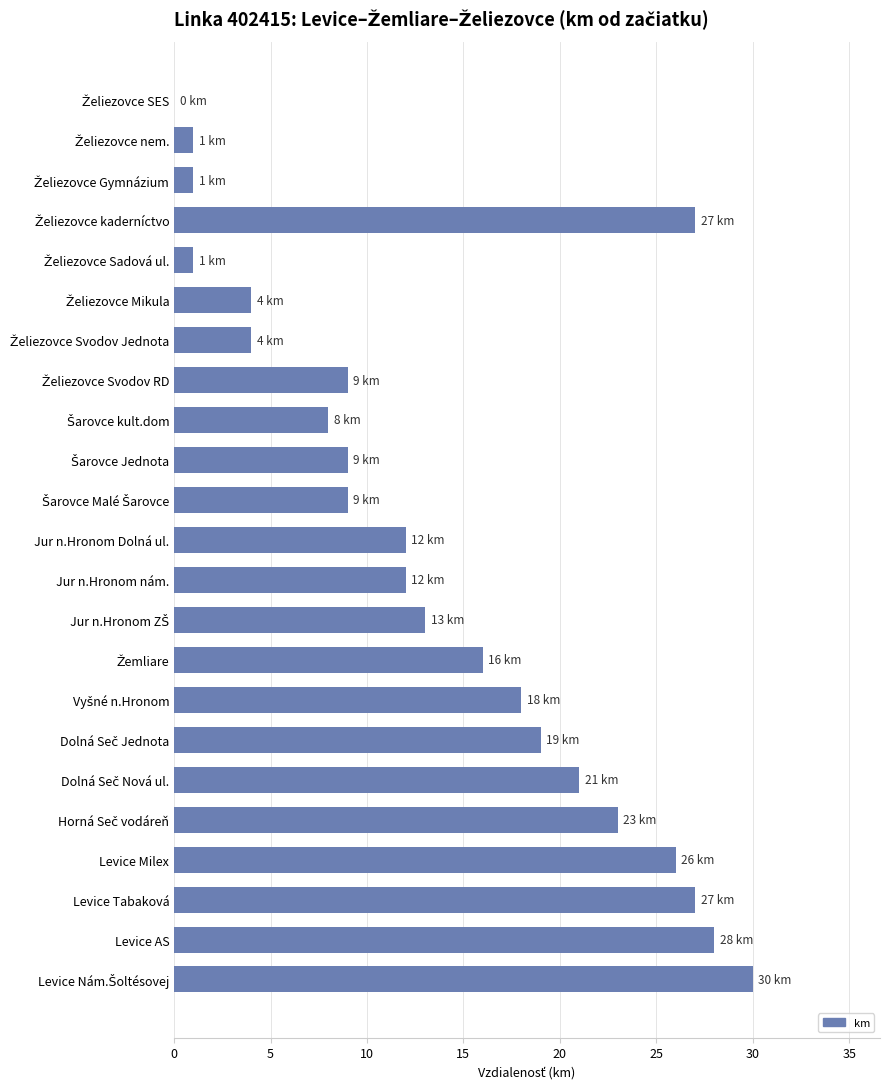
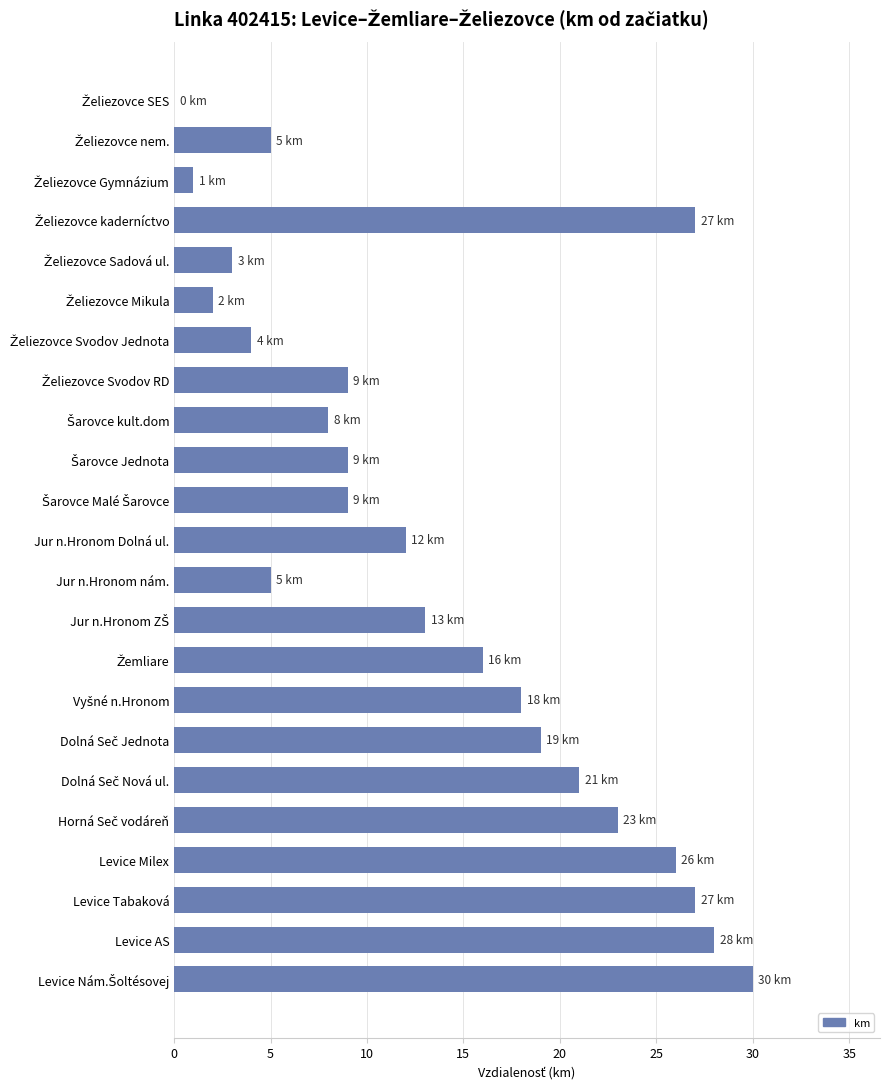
  {
    "Želiezovce SES": 0,
-   "Želiezovce nem.": 1,
+   "Želiezovce nem.": 5,
    "Želiezovce Gymnázium": 1,
    "Želiezovce kaderníctvo": 27,
-   "Želiezovce Sadová ul.": 1,
-   "Želiezovce Mikula": 4,
+   "Želiezovce Sadová ul.": 3,
+   "Želiezovce Mikula": 2,
    "Želiezovce Svodov Jednota": 4,
    "Želiezovce Svodov RD": 9,
    "Šarovce kult.dom": 8,
    "Šarovce Jednota": 9,
    "Šarovce Malé Šarovce": 9,
    "Jur n.Hronom Dolná ul.": 12,
-   "Jur n.Hronom nám.": 12,
+   "Jur n.Hronom nám.": 5,
    "Jur n.Hronom ZŠ": 13,
    "Žemliare": 16,
    "Vyšné n.Hronom": 18,
    "Dolná Seč Jednota": 19,
    "Dolná Seč Nová ul.": 21,
    "Horná Seč vodáreň": 23,
    "Levice Milex": 26,
    "Levice Tabaková": 27,
    "Levice AS": 28,
    "Levice Nám.Šoltésovej": 30
  }
